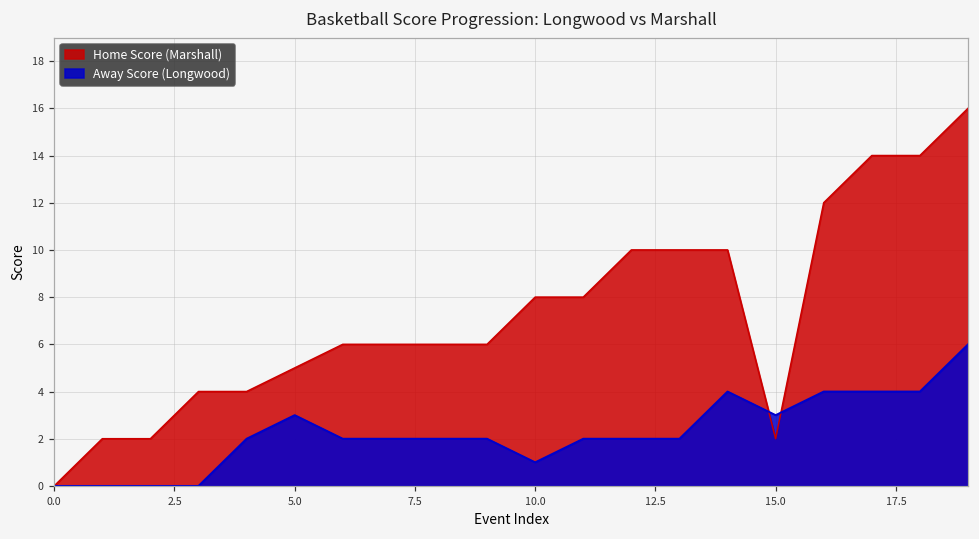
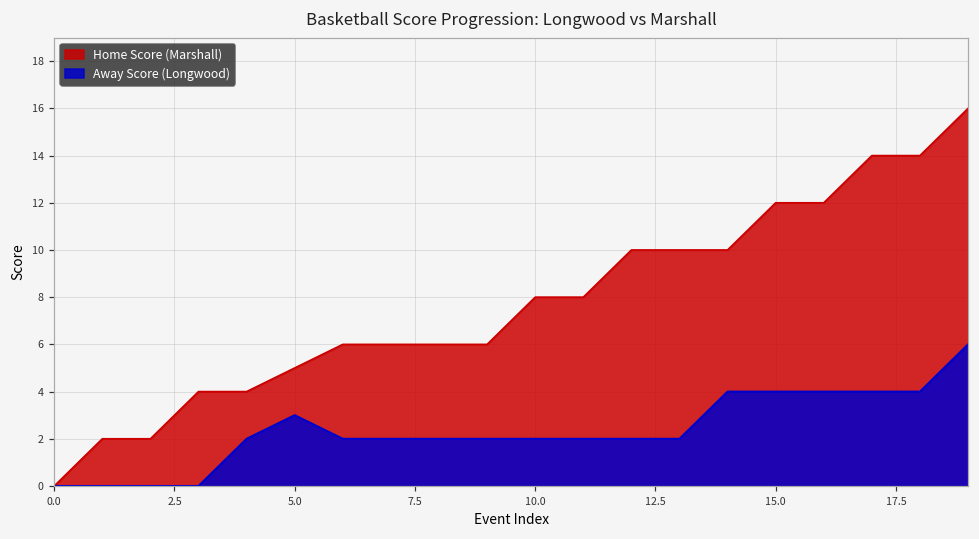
  {
    "Home Score (Marshall)": {
      "5.0": 5,
      "10.0": 8,
-     "15.0": 2
+     "15.0": 12
    },
    "Away Score (Longwood)": {
      "5.0": 3,
-     "10.0": 1,
-     "15.0": 3
+     "10.0": 2,
+     "15.0": 4
    }
  }
